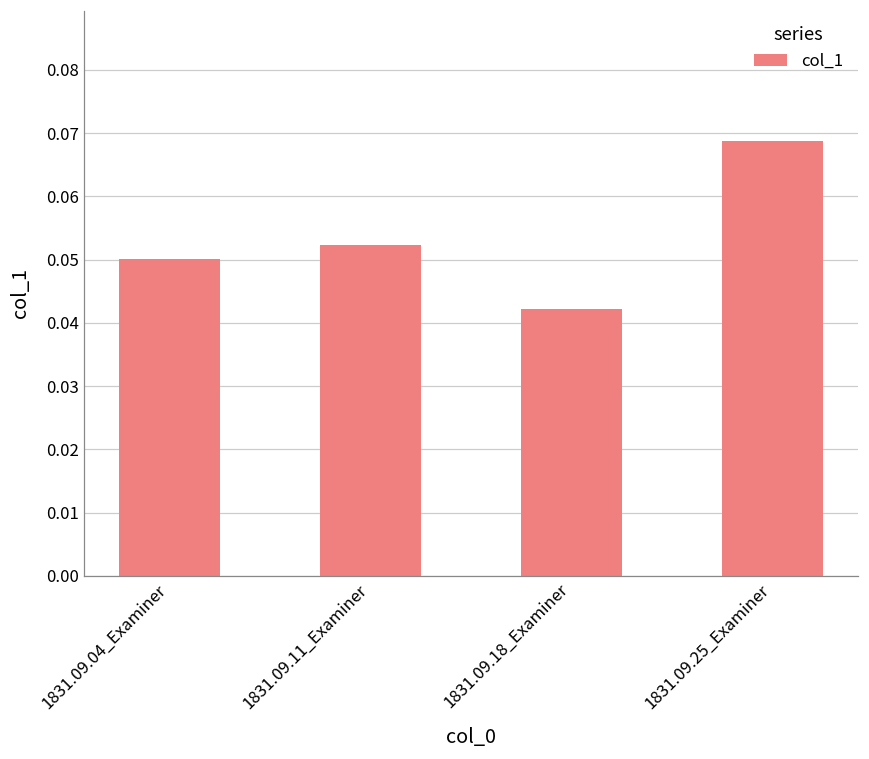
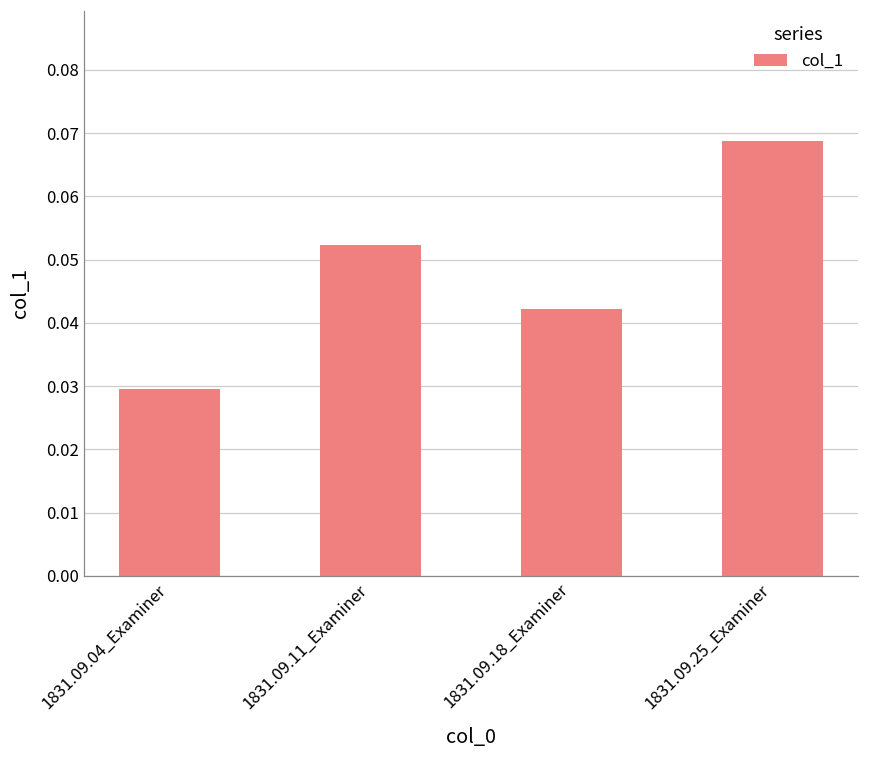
  {
-   "1831.09.04_Examiner": 0.050,
+   "1831.09.04_Examiner": 0.029,
    "1831.09.11_Examiner": 0.052,
    "1831.09.18_Examiner": 0.042,
    "1831.09.25_Examiner": 0.069
  }
